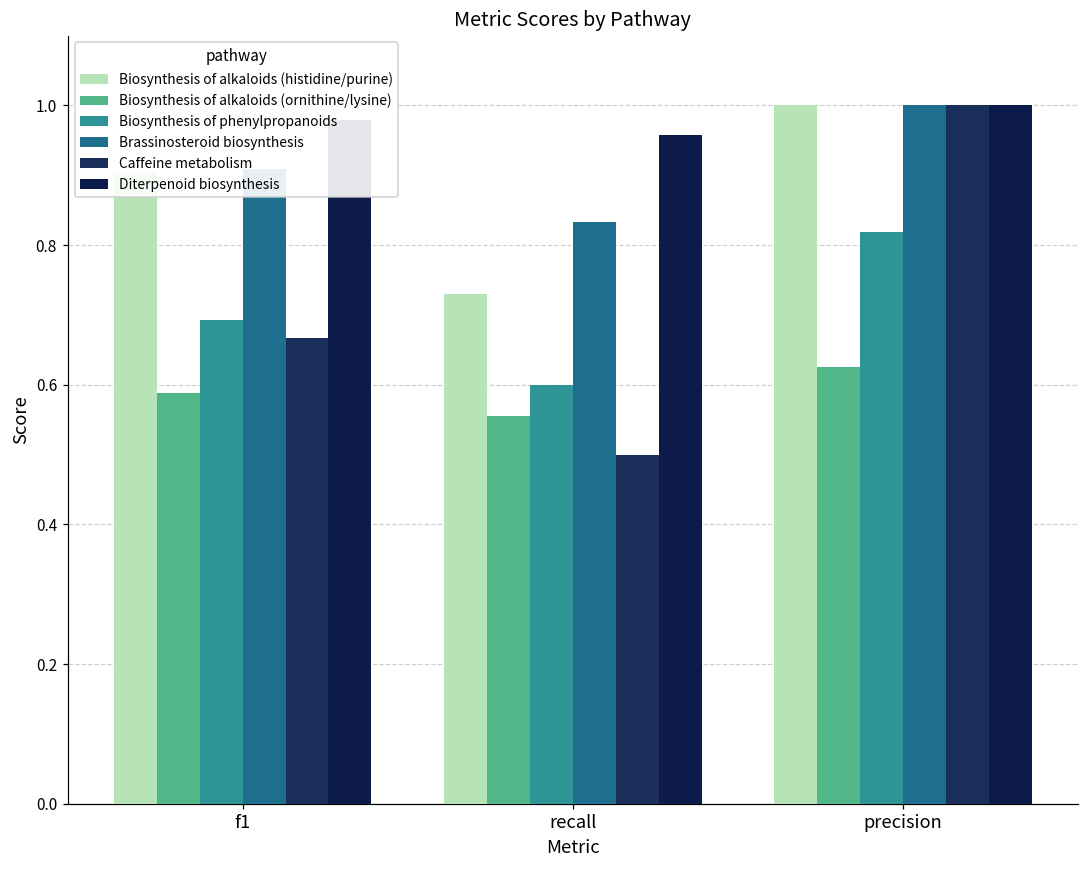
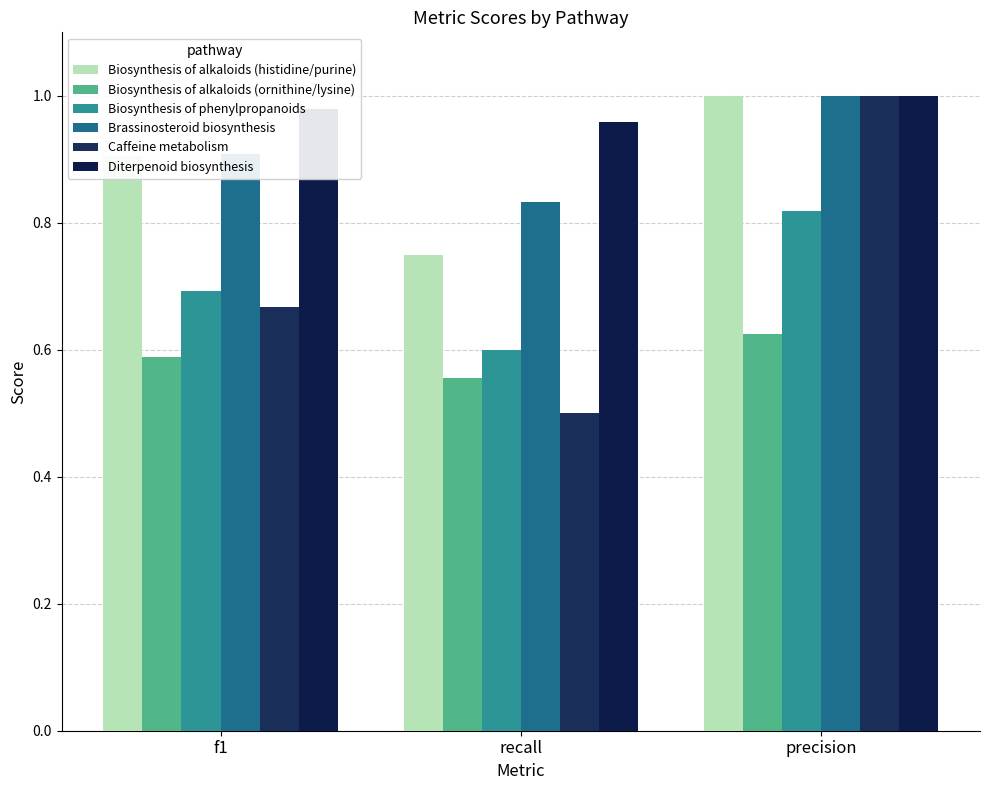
  {
    "Biosynthesis of alkaloids (histidine/purine)": {
-     "recall": 0.73,
+     "recall": 0.75,
      "precision": 1.00
    }
  }
